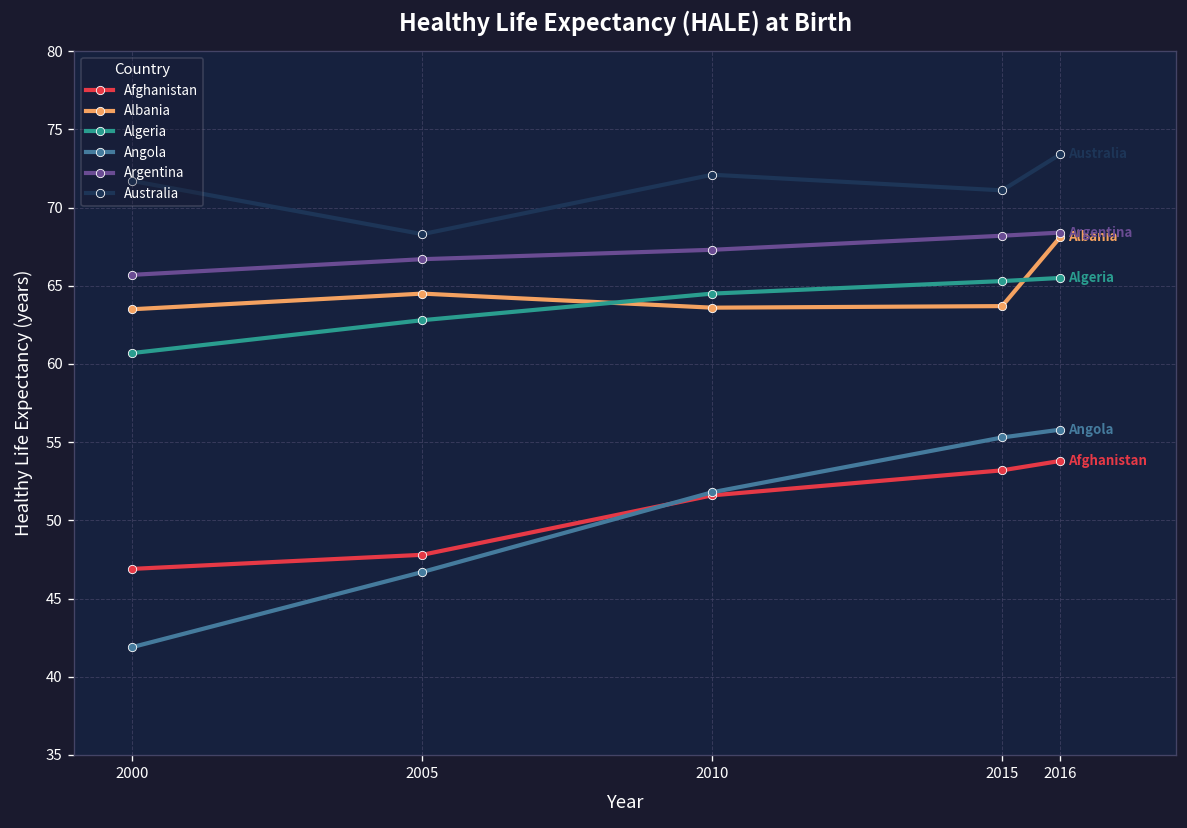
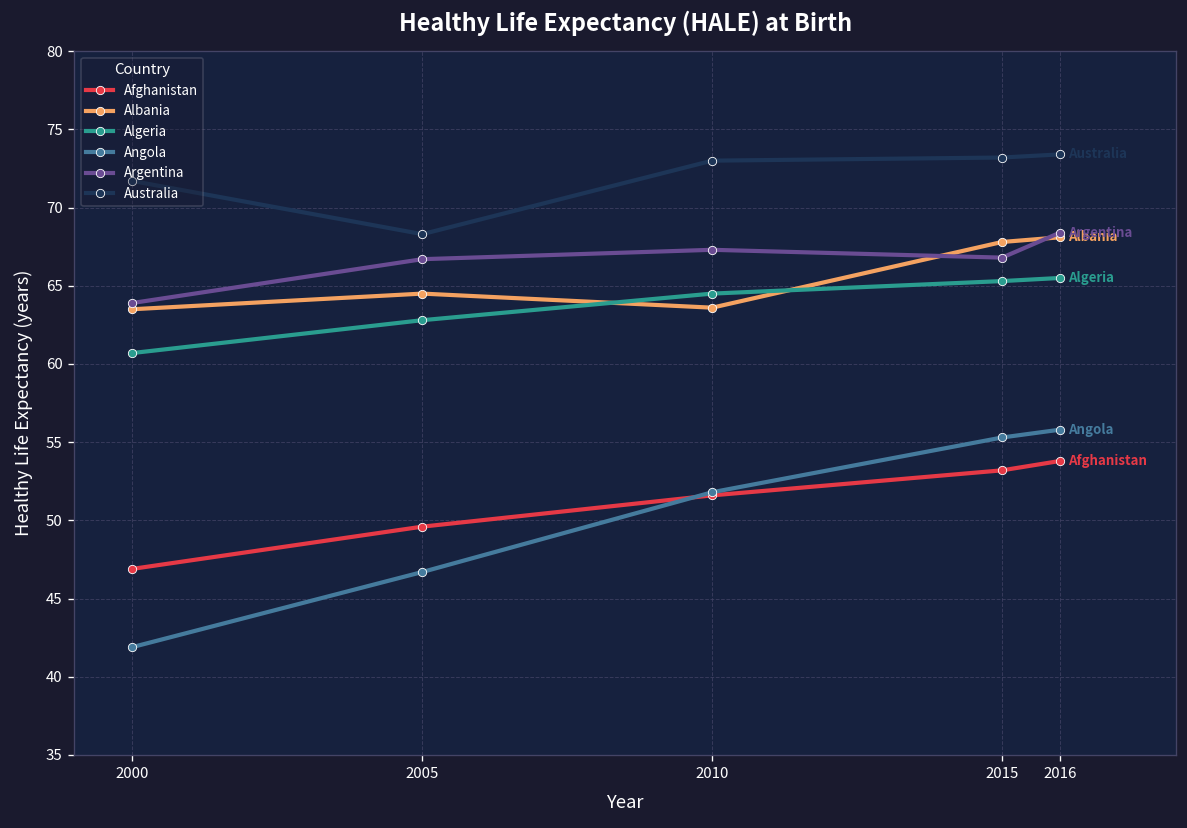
  {
    "Afghanistan": {
      "2000": 46.9,
-     "2005": 47.8,
+     "2005": 49.6,
      "2010": 51.6,
      "2015": 53.2,
      "2016": 53.8
    },
    "Albania": {
      "2000": 63.5,
      "2005": 64.5,
      "2010": 63.6,
-     "2015": 63.7,
+     "2015": 67.8,
      "2016": 68.1
    },
    "Argentina": {
-     "2000": 65.7,
+     "2000": 63.9,
      "2005": 66.7,
      "2010": 67.3,
-     "2015": 68.2,
+     "2015": 66.8,
      "2016": 68.4
    },
    "Australia": {
      "2005": 68.3,
-     "2010": 72.1,
-     "2015": 71.1,
+     "2010": 73.0,
+     "2015": 73.2,
      "2016": 73.4
    }
  }
